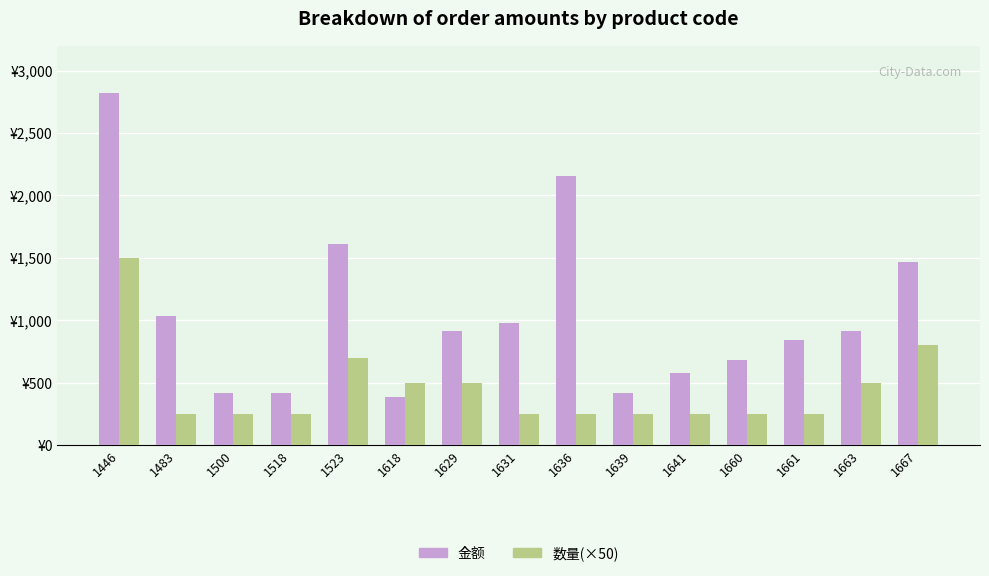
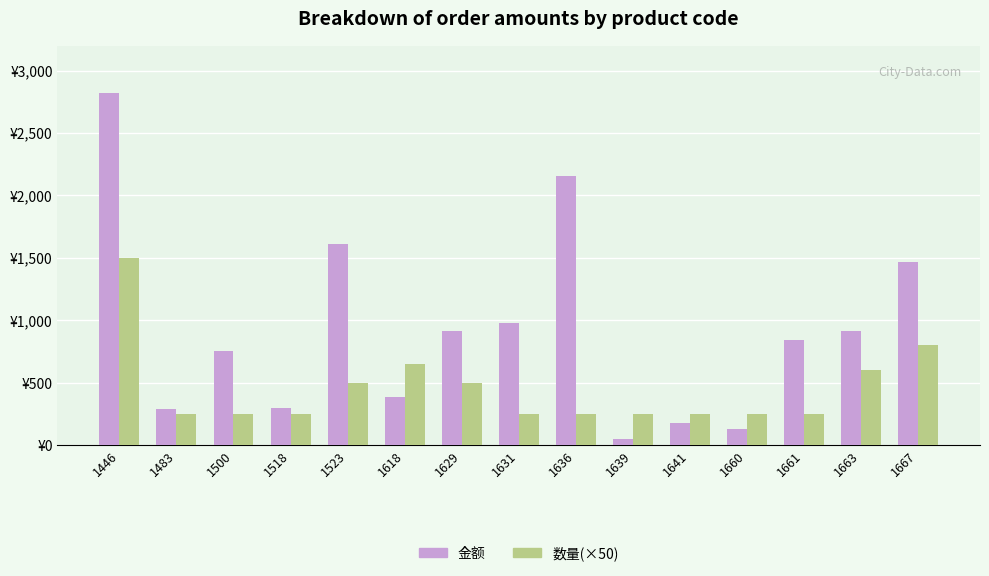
  {
    "金额": {
      "1446": "¥2,820",
-     "1483": "¥1,030",
-     "1500": "¥420",
-     "1518": "¥420",
+     "1483": "¥290",
+     "1500": "¥750",
+     "1518": "¥300",
      "1523": "¥1,610",
      "1618": "¥390",
      "1629": "¥910",
      "1631": "¥980",
      "1636": "¥2,160",
-     "1639": "¥420",
-     "1641": "¥580",
-     "1660": "¥680",
+     "1639": "¥50",
+     "1641": "¥180",
+     "1660": "¥130",
      "1661": "¥850",
      "1663": "¥910",
      "1667": "¥1,470"
    },
    "数量(×50)": {
      "1446": "¥1,500",
      "1483": "¥250",
      "1500": "¥250",
      "1518": "¥250",
-     "1523": "¥700",
-     "1618": "¥500",
+     "1523": "¥500",
+     "1618": "¥650",
      "1629": "¥500",
      "1631": "¥250",
      "1636": "¥250",
      "1639": "¥250",
      "1641": "¥250",
      "1660": "¥250",
      "1661": "¥250",
-     "1663": "¥500",
+     "1663": "¥600",
      "1667": "¥800"
    }
  }
